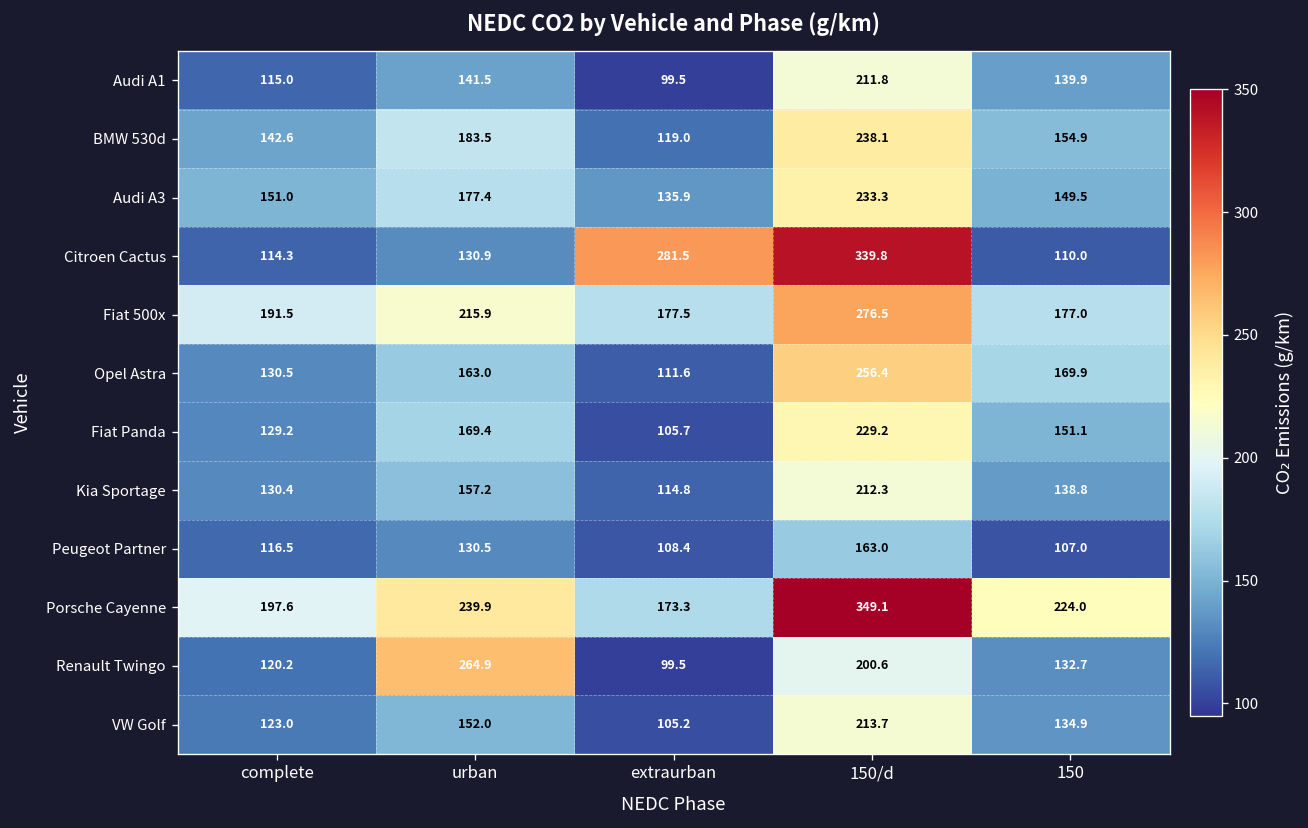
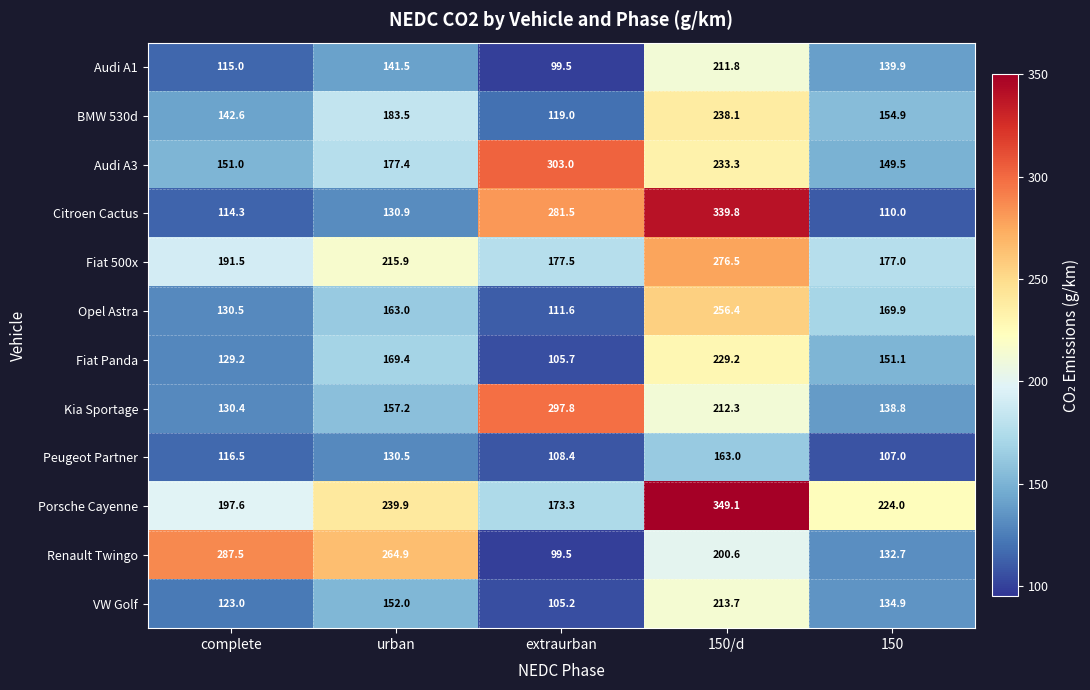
  {
    "Audi A1": {
      "complete": 115.0,
      "urban": 141.5,
      "extraurban": 99.5,
      "150/d": 211.8,
      "150": 139.9
    },
    "BMW 530d": {
      "complete": 142.6,
      "urban": 183.5,
      "extraurban": 119.0,
      "150/d": 238.1,
      "150": 154.9
    },
    "Audi A3": {
      "complete": 151.0,
      "urban": 177.4,
-     "extraurban": 135.9,
+     "extraurban": 303.0,
      "150/d": 233.3,
      "150": 149.5
    },
    "Citroen Cactus": {
      "complete": 114.3,
      "urban": 130.9,
      "extraurban": 281.5,
      "150/d": 339.8,
      "150": 110.0
    },
    "Fiat 500x": {
      "complete": 191.5,
      "urban": 215.9,
      "extraurban": 177.5,
      "150/d": 276.5,
      "150": 177.0
    },
    "Opel Astra": {
      "complete": 130.5,
      "urban": 163.0,
      "extraurban": 111.6,
      "150/d": 256.4,
      "150": 169.9
    },
    "Fiat Panda": {
      "complete": 129.2,
      "urban": 169.4,
      "extraurban": 105.7,
      "150/d": 229.2,
      "150": 151.1
    },
    "Kia Sportage": {
      "complete": 130.4,
      "urban": 157.2,
-     "extraurban": 114.8,
+     "extraurban": 297.8,
      "150/d": 212.3,
      "150": 138.8
    },
    "Peugeot Partner": {
      "complete": 116.5,
      "urban": 130.5,
      "extraurban": 108.4,
      "150/d": 163.0,
      "150": 107.0
    },
    "Porsche Cayenne": {
      "complete": 197.6,
      "urban": 239.9,
      "extraurban": 173.3,
      "150/d": 349.1,
      "150": 224.0
    },
    "Renault Twingo": {
-     "complete": 120.2,
+     "complete": 287.5,
      "urban": 264.9,
      "extraurban": 99.5,
      "150/d": 200.6,
      "150": 132.7
    },
    "VW Golf": {
      "complete": 123.0,
      "urban": 152.0,
      "extraurban": 105.2,
      "150/d": 213.7,
      "150": 134.9
    }
  }
